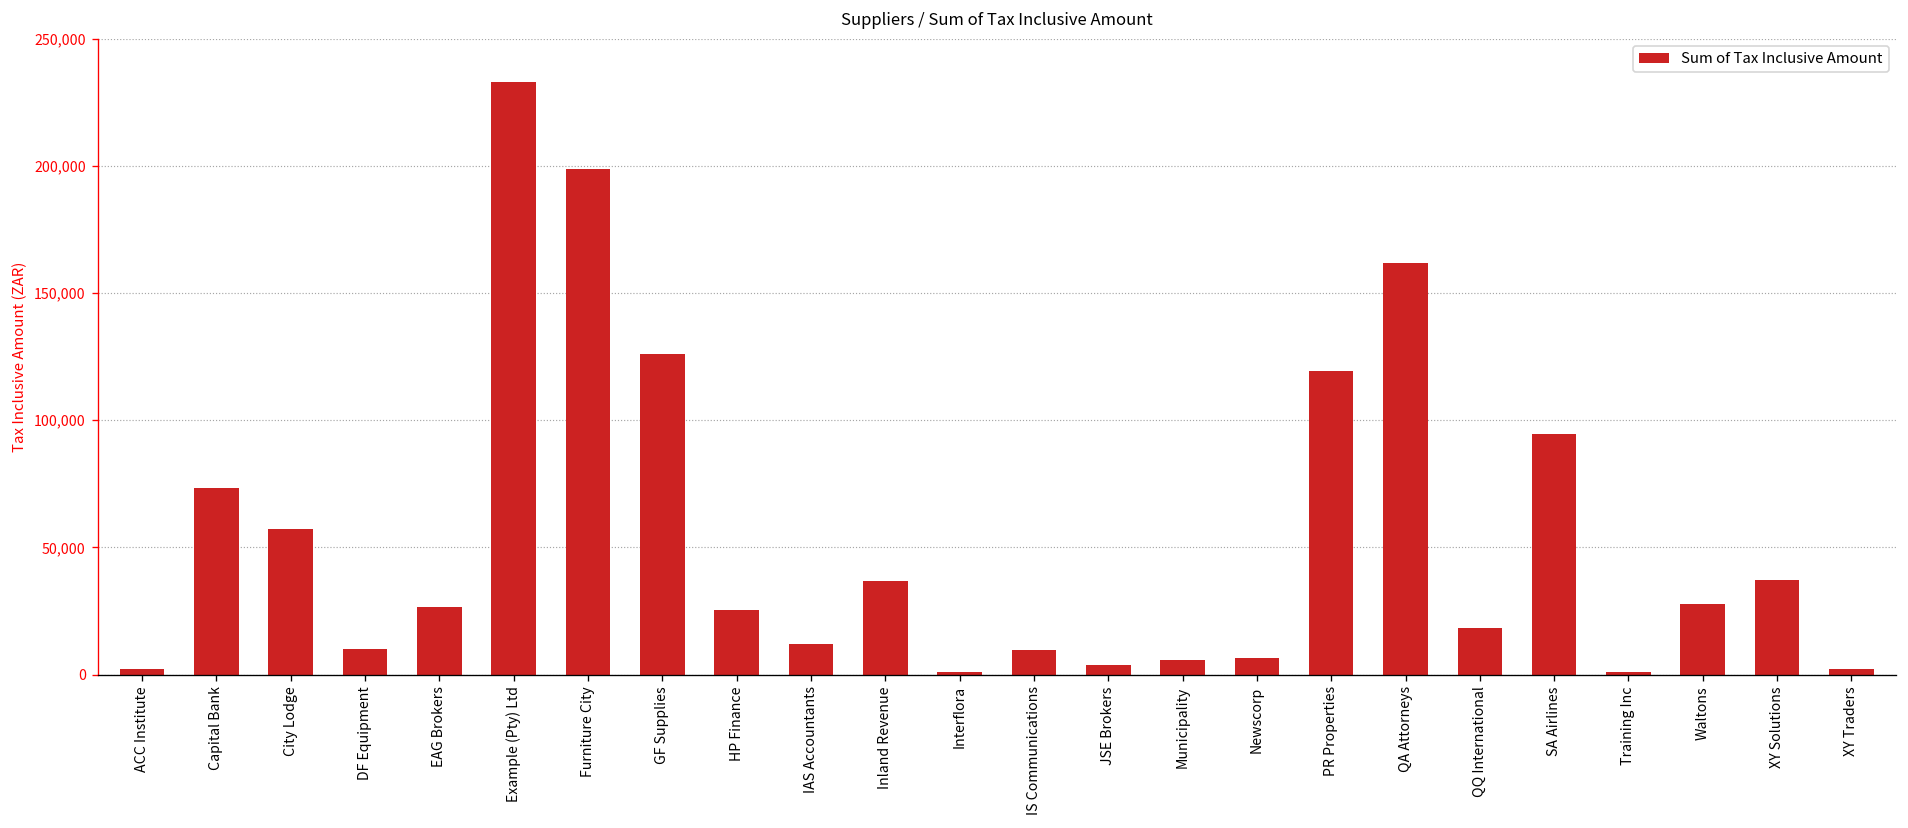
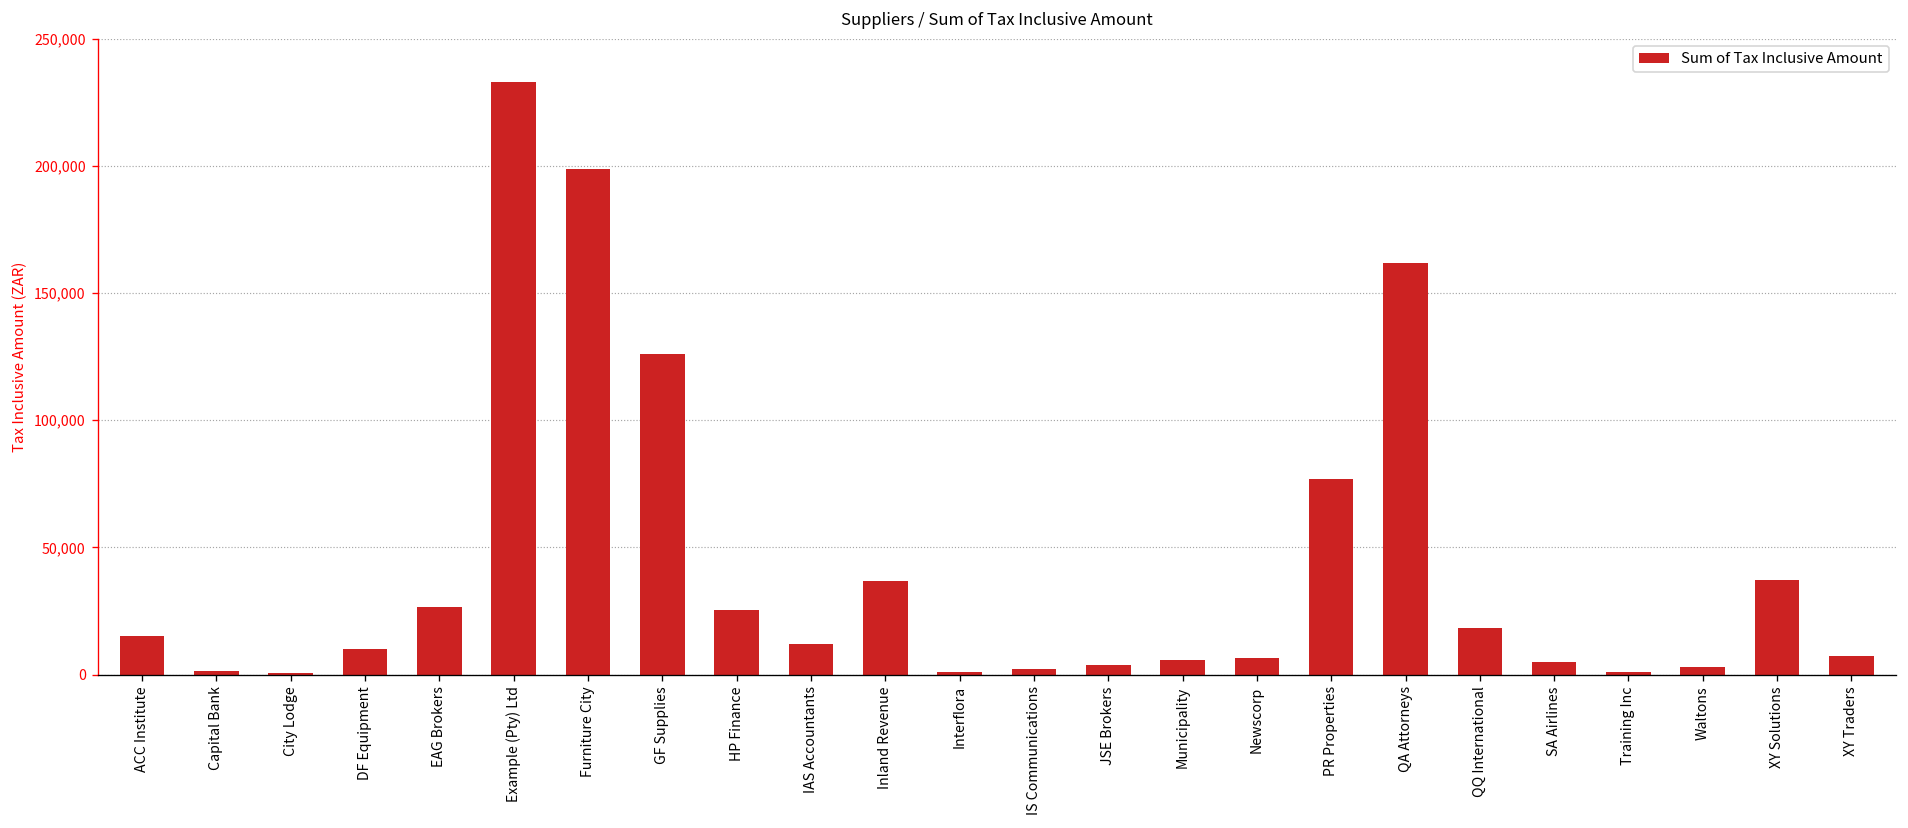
  {
-   "ACC Institute": "2,000",
-   "Capital Bank": "73,000",
-   "City Lodge": "57,000",
+   "ACC Institute": "15,000",
+   "Capital Bank": "1,000",
+   "City Lodge": "1,000",
    "DF Equipment": "10,000",
    "EAG Brokers": "26,000",
    "Example (Pty) Ltd": "233,000",
    "Furniture City": "199,000",
    "GF Supplies": "126,000",
    "HP Finance": "25,000",
    "IAS Accountants": "12,000",
    "Inland Revenue": "37,000",
-   "IS Communications": "10,000",
+   "IS Communications": "2,000",
    "JSE Brokers": "4,000",
    "Municipality": "6,000",
    "Newscorp": "6,000",
-   "PR Properties": "119,000",
+   "PR Properties": "77,000",
    "QA Attorneys": "162,000",
    "QQ International": "18,000",
-   "SA Airlines": "95,000",
-   "Waltons": "28,000",
+   "SA Airlines": "5,000",
+   "Waltons": "3,000",
    "XY Solutions": "37,000",
-   "XY Traders": "2,000"
+   "XY Traders": "7,000"
  }
